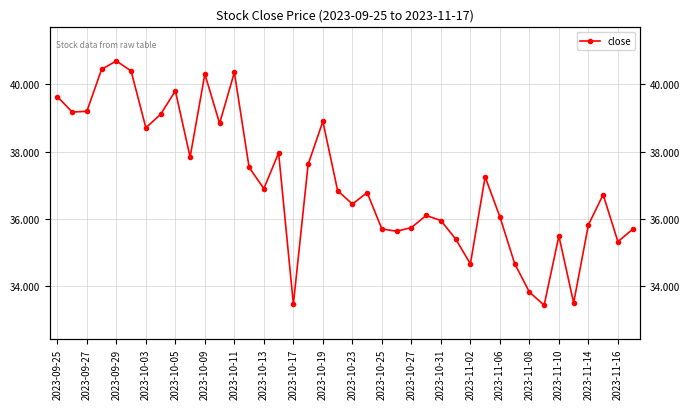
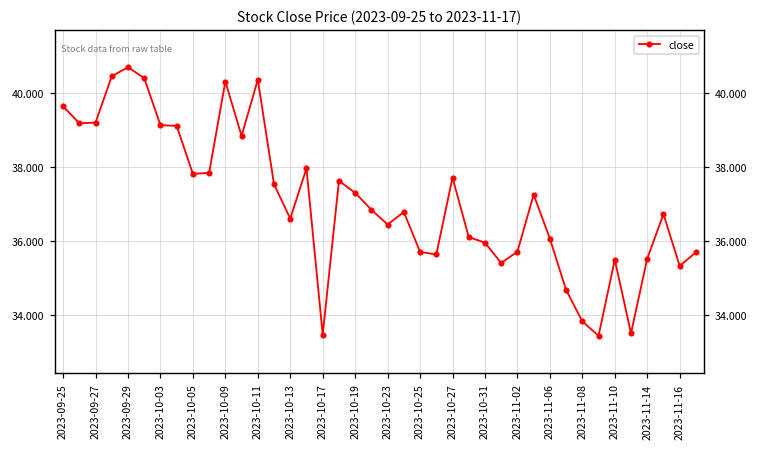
  {
    "2023-09-25": 39.6,
    "2023-09-27": 39.2,
    "2023-09-29": 40.7,
-   "2023-10-03": 38.7,
-   "2023-10-05": 39.8,
+   "2023-10-03": 39.1,
+   "2023-10-05": 37.8,
    "2023-10-09": 40.3,
    "2023-10-11": 40.4,
-   "2023-10-13": 36.9,
+   "2023-10-13": 36.6,
    "2023-10-17": 33.5,
-   "2023-10-19": 38.9,
+   "2023-10-19": 37.3,
    "2023-10-23": 36.4,
    "2023-10-25": 35.7,
-   "2023-10-27": 35.7,
+   "2023-10-27": 37.7,
    "2023-10-31": 36.0,
-   "2023-11-02": 34.7,
+   "2023-11-02": 35.7,
    "2023-11-06": 36.1,
    "2023-11-08": 33.8,
    "2023-11-10": 35.5,
-   "2023-11-14": 35.8,
+   "2023-11-14": 35.5,
    "2023-11-16": 35.3
  }
